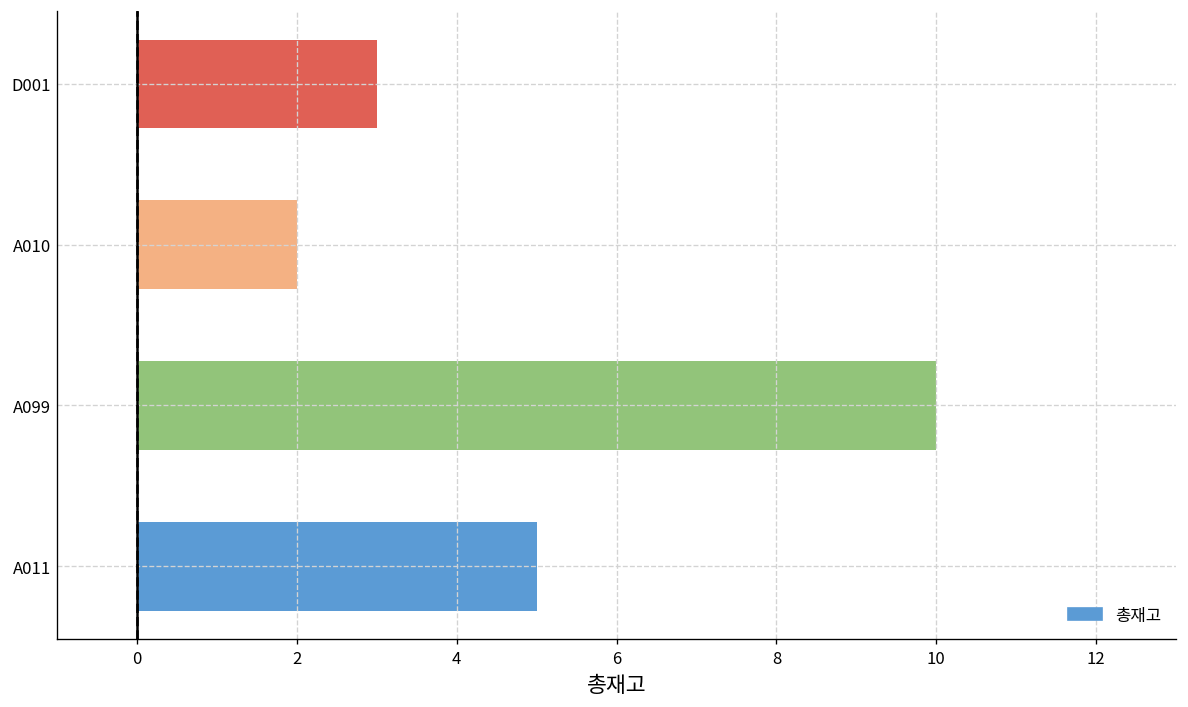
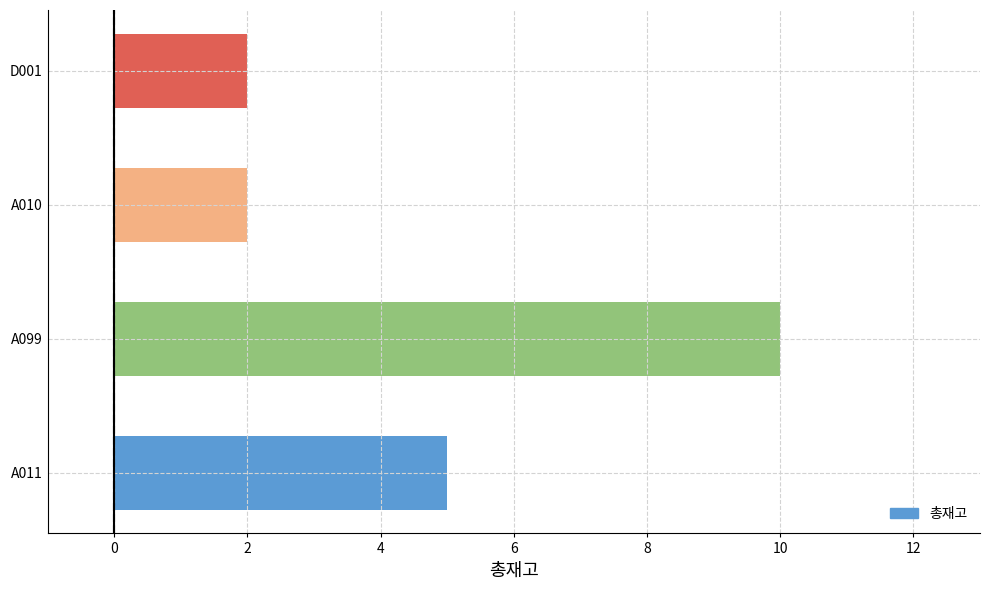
  {
-   "D001": 3,
+   "D001": 2,
    "A010": 2,
    "A099": 10,
    "A011": 5
  }
